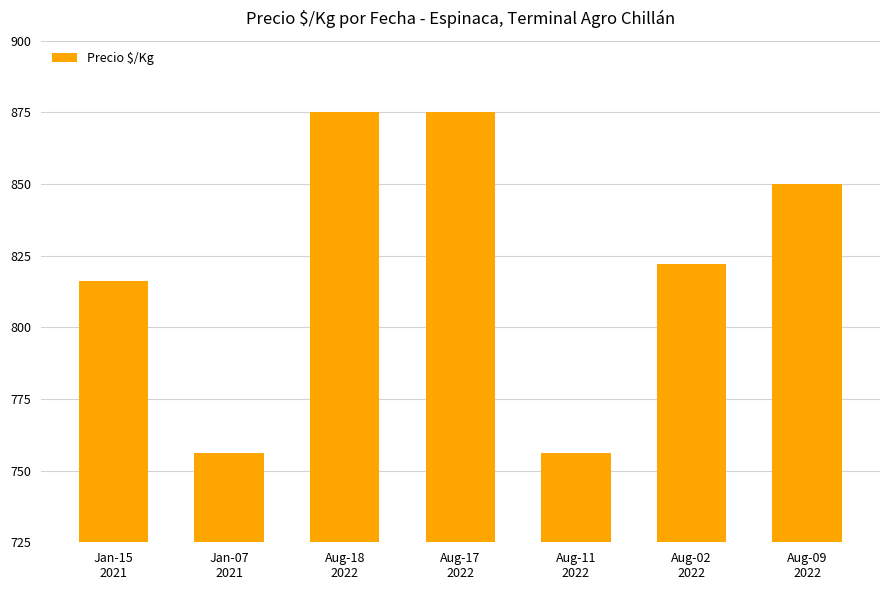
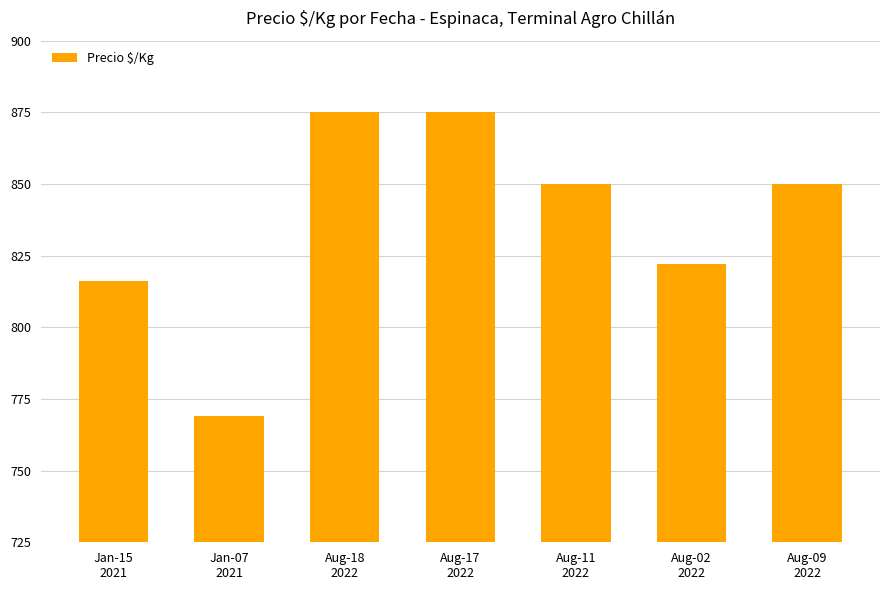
  {
    "Jan-15 2021": 816,
-   "Jan-07 2021": 756,
+   "Jan-07 2021": 769,
    "Aug-18 2022": 875,
    "Aug-17 2022": 875,
-   "Aug-11 2022": 756,
+   "Aug-11 2022": 850,
    "Aug-02 2022": 822,
    "Aug-09 2022": 850
  }
